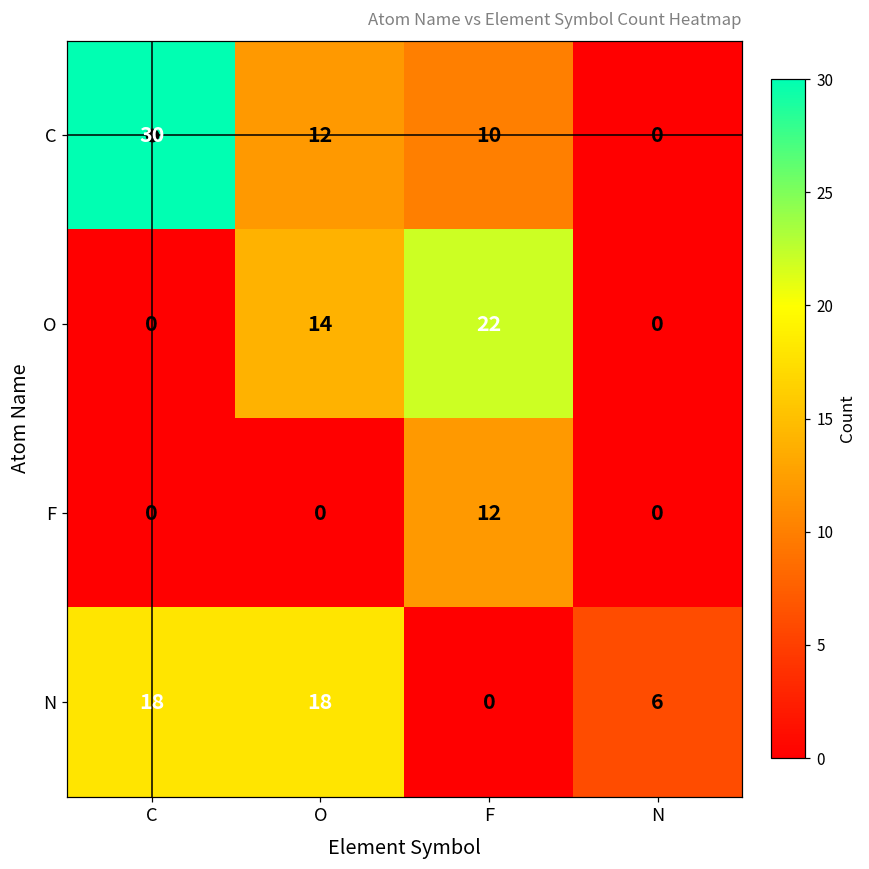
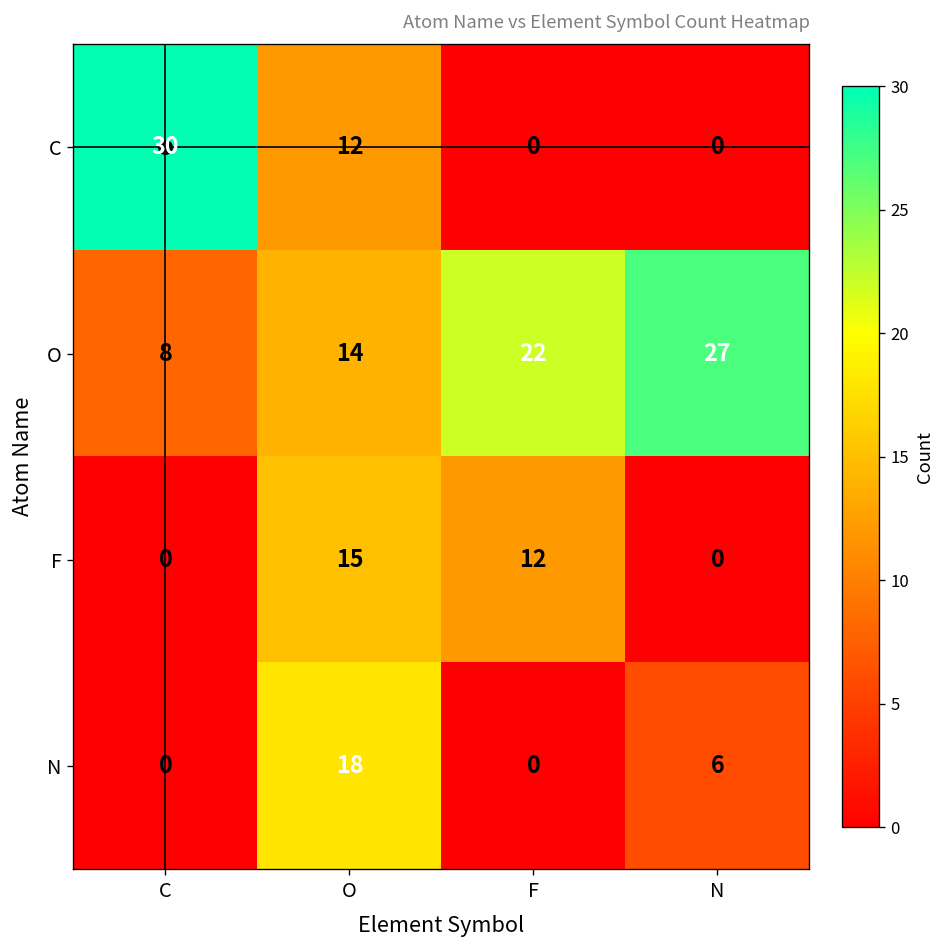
  {
    "C": {
      "O": 12,
-     "F": 10,
+     "F": 0,
      "N": 0
    },
    "O": {
-     "C": 0,
+     "C": 8,
      "O": 14,
      "F": 22,
-     "N": 0
+     "N": 27
    },
    "F": {
      "C": 0,
-     "O": 0,
+     "O": 15,
      "F": 12,
      "N": 0
    },
    "N": {
-     "C": 18,
+     "C": 0,
      "O": 18,
      "F": 0,
      "N": 6
    }
  }
